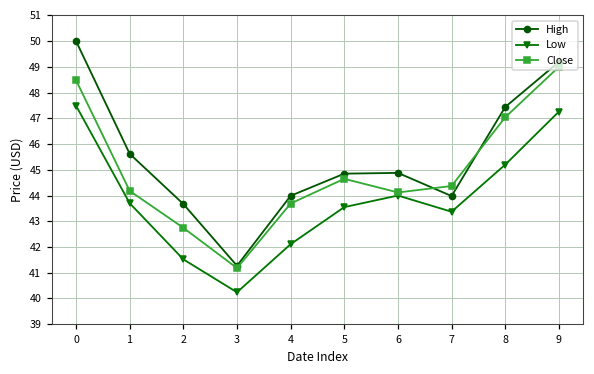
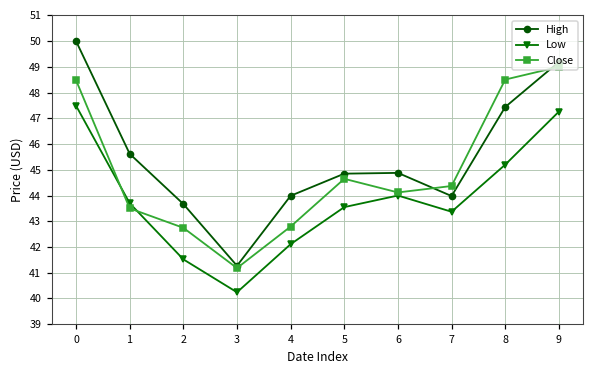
  {
    "Close": {
      "0": 48.5,
-     "1": 44.2,
+     "1": 43.5,
      "2": 42.7,
-     "4": 43.7,
+     "4": 42.8,
      "5": 44.7,
      "6": 44.1,
      "7": 44.4,
-     "8": 47.0
+     "8": 48.5
    }
  }
